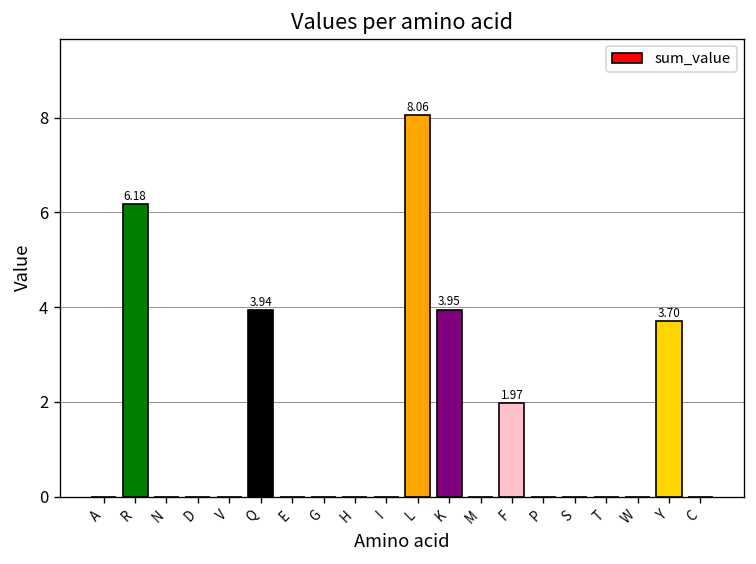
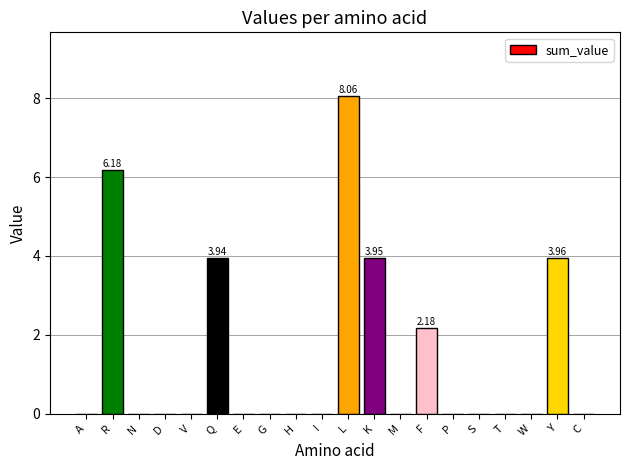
  {
    "R": 6.18,
    "Q": 3.94,
    "L": 8.06,
    "K": 3.95,
-   "F": 1.97,
-   "Y": 3.70
+   "F": 2.18,
+   "Y": 3.96
  }
